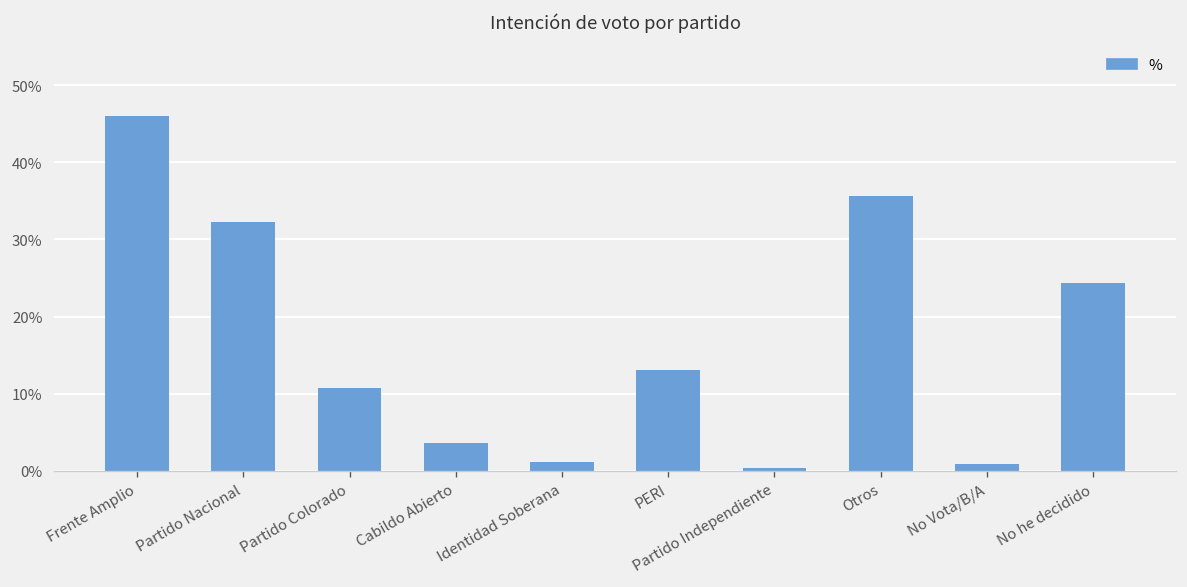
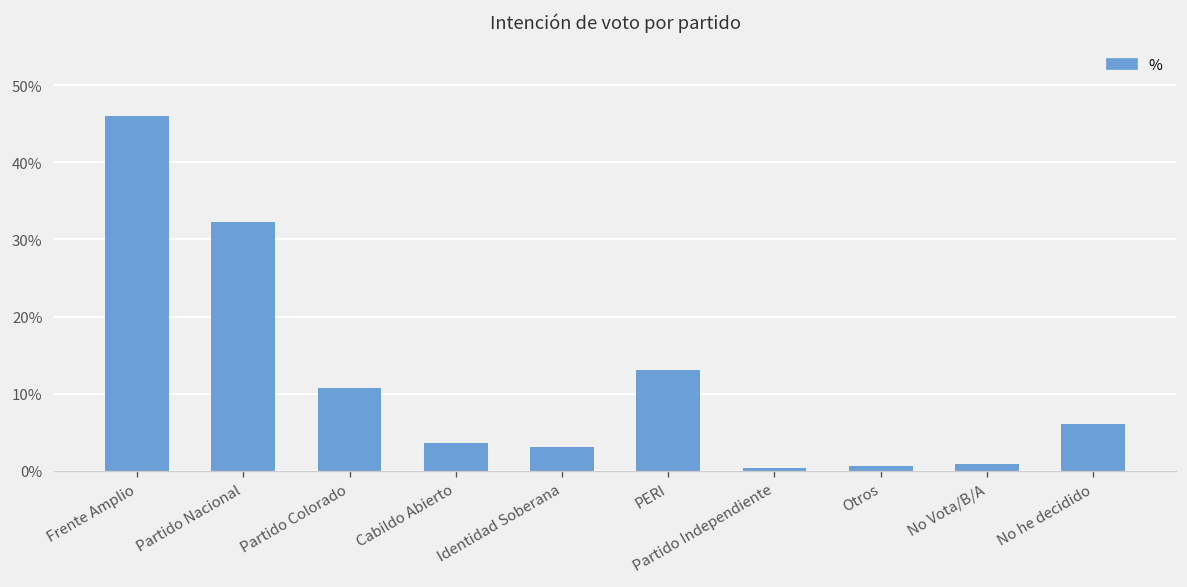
  {
    "Frente Amplio": "46%",
    "Partido Nacional": "32%",
    "Partido Colorado": "11%",
    "Cabildo Abierto": "4%",
-   "Identidad Soberana": "1%",
+   "Identidad Soberana": "3%",
    "PERI": "13%",
    "Partido Independiente": "0%",
-   "Otros": "36%",
+   "Otros": "1%",
    "No Vota/B/A": "1%",
-   "No he decidido": "24%"
+   "No he decidido": "6%"
  }
